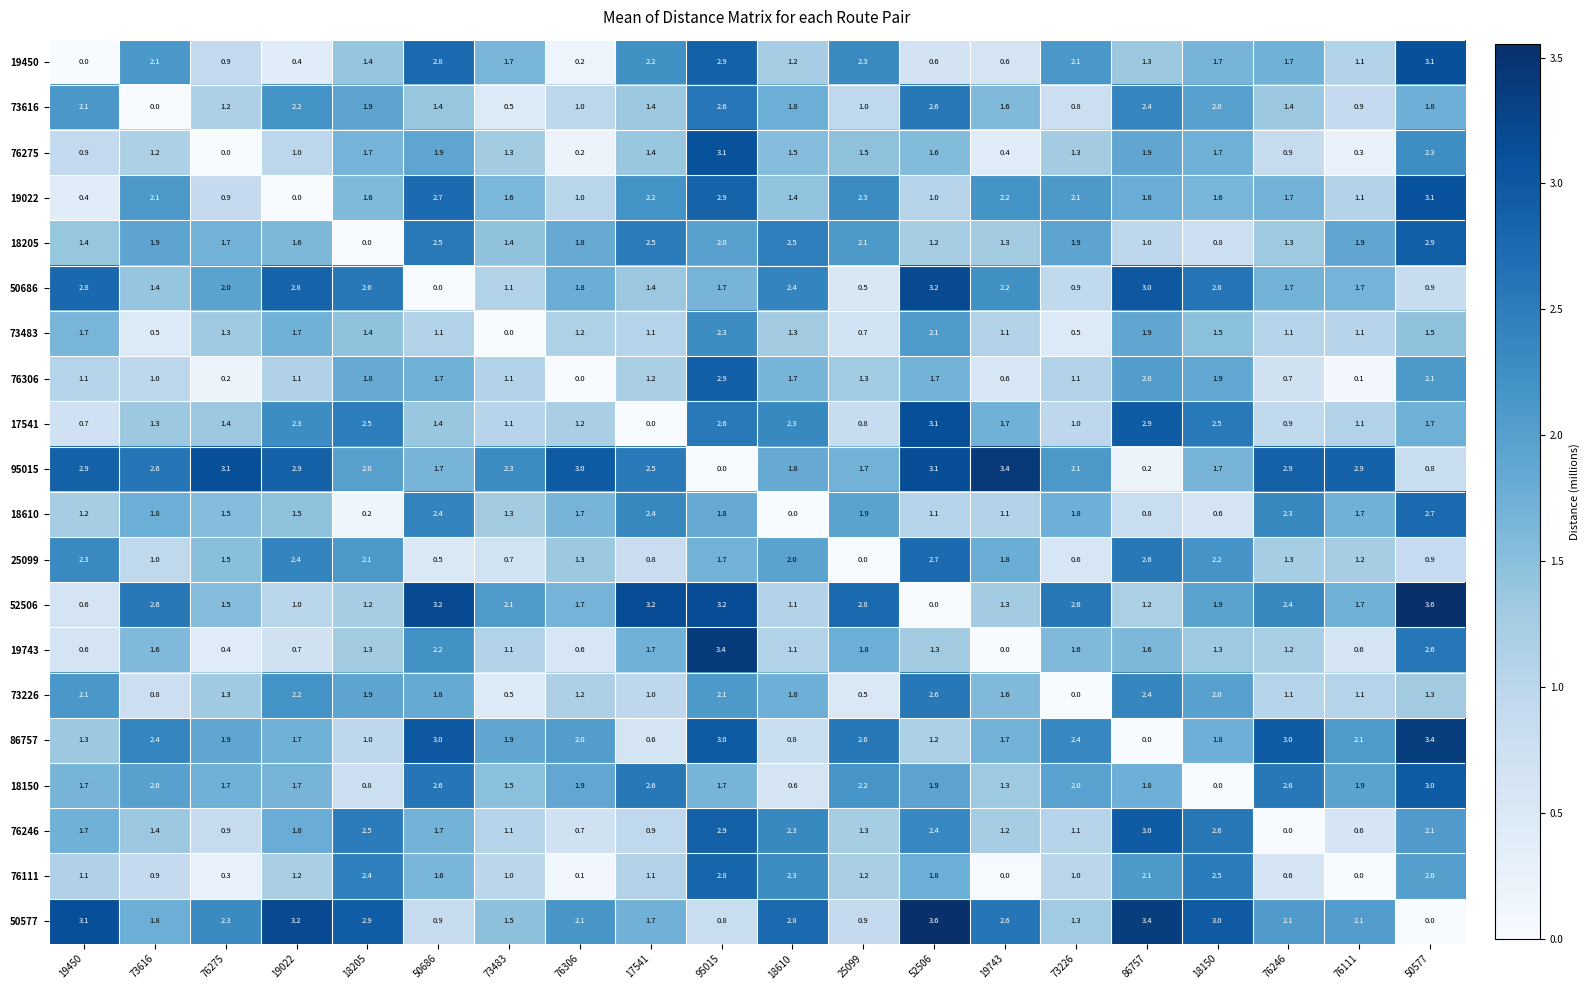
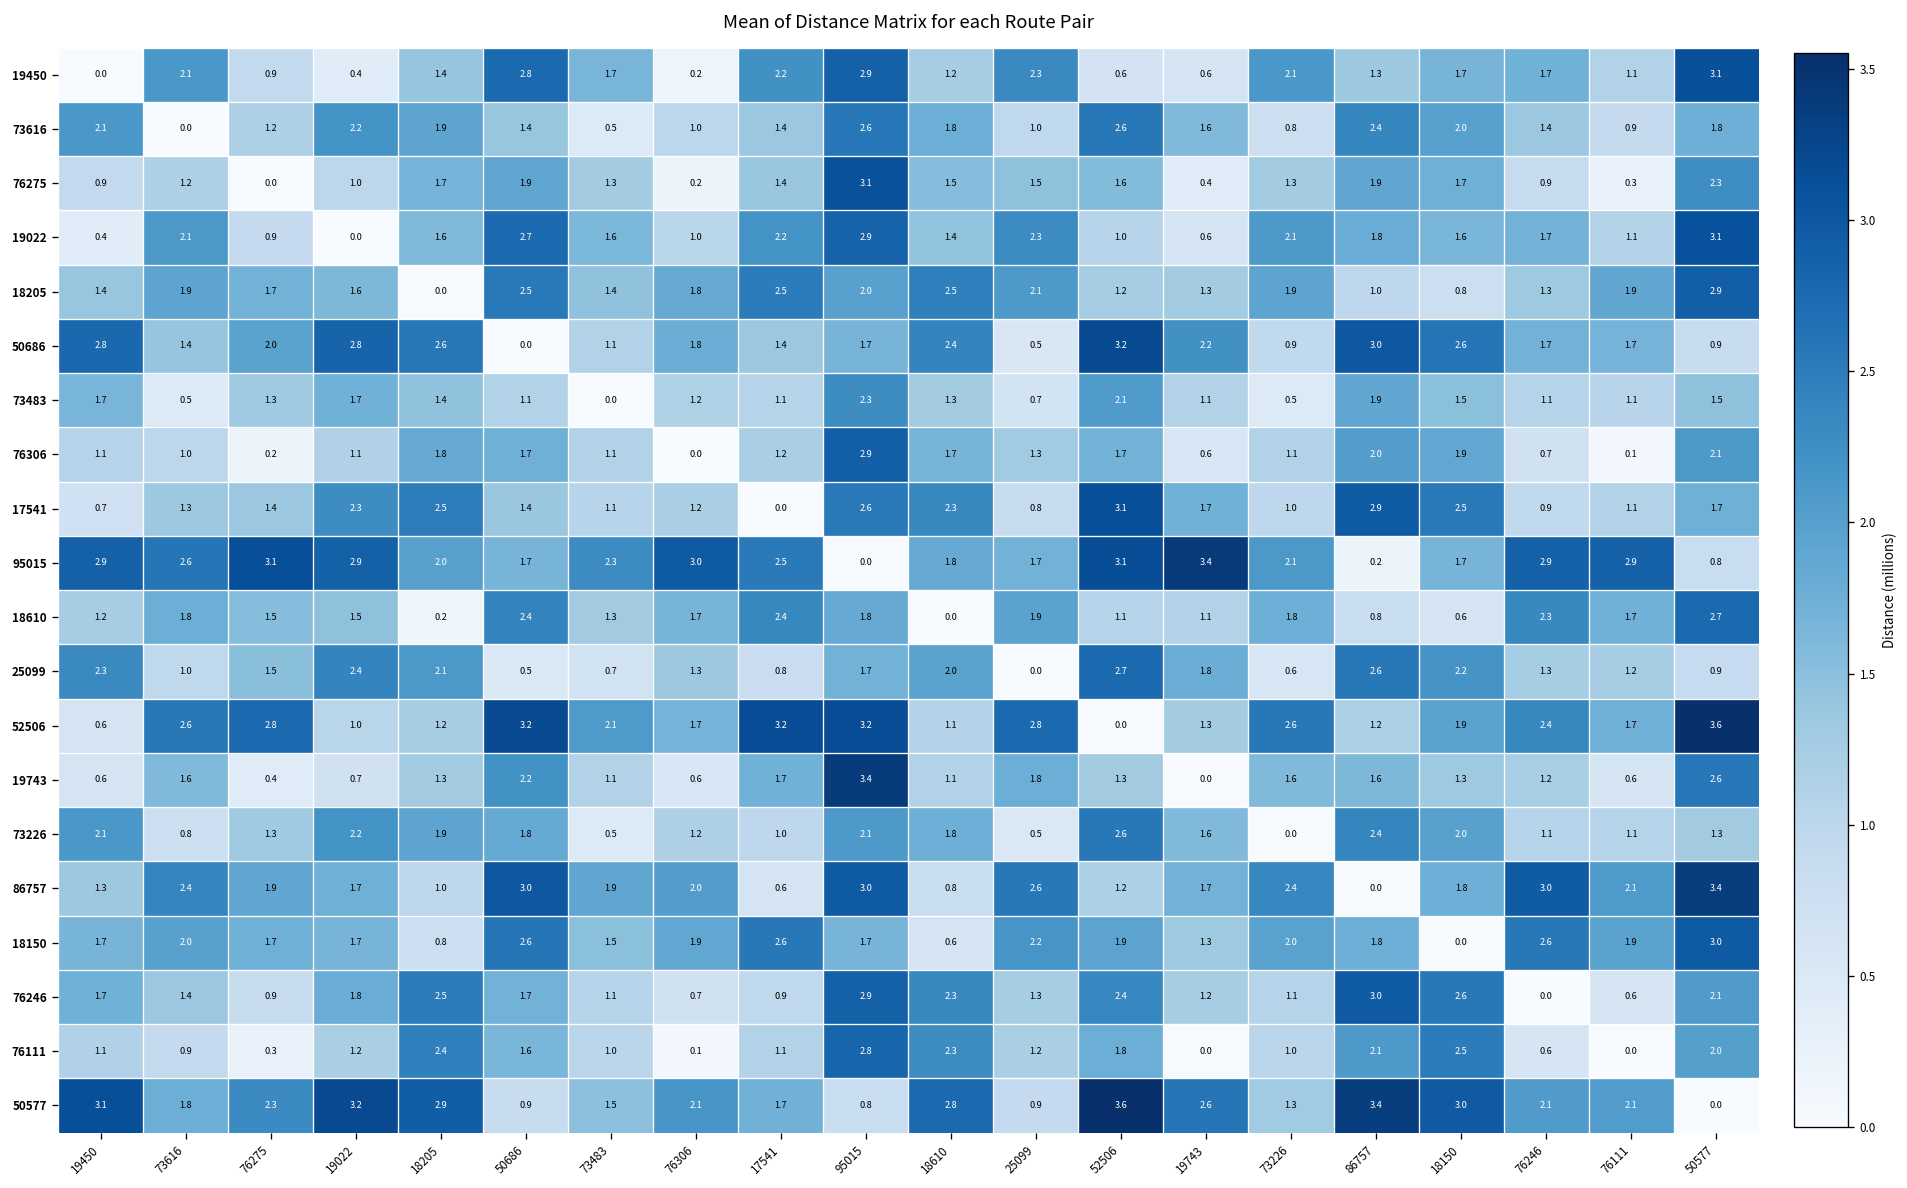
  {
    "19022": {
      "19450": 0.4,
      "73616": 2.1,
      "76275": 0.9,
      "19022": 0.0,
      "18205": 1.6,
      "50686": 2.7,
      "73483": 1.6,
      "76306": 1.0,
      "17541": 2.2,
      "95015": 2.9,
      "18610": 1.4,
      "25099": 2.3,
      "52506": 1.0,
-     "19743": 2.2,
+     "19743": 0.6,
      "73226": 2.1,
      "86757": 1.8,
      "18150": 1.6,
      "76246": 1.7,
      "76111": 1.1,
      "50577": 3.1
    },
    "52506": {
      "19450": 0.6,
      "73616": 2.6,
-     "76275": 1.5,
+     "76275": 2.8,
      "19022": 1.0,
      "18205": 1.2,
      "50686": 3.2,
      "73483": 2.1,
      "76306": 1.7,
      "17541": 3.2,
      "95015": 3.2,
      "18610": 1.1,
      "25099": 2.8,
      "52506": 0.0,
      "19743": 1.3,
      "73226": 2.6,
      "86757": 1.2,
      "18150": 1.9,
      "76246": 2.4,
      "76111": 1.7,
      "50577": 3.6
    }
  }
